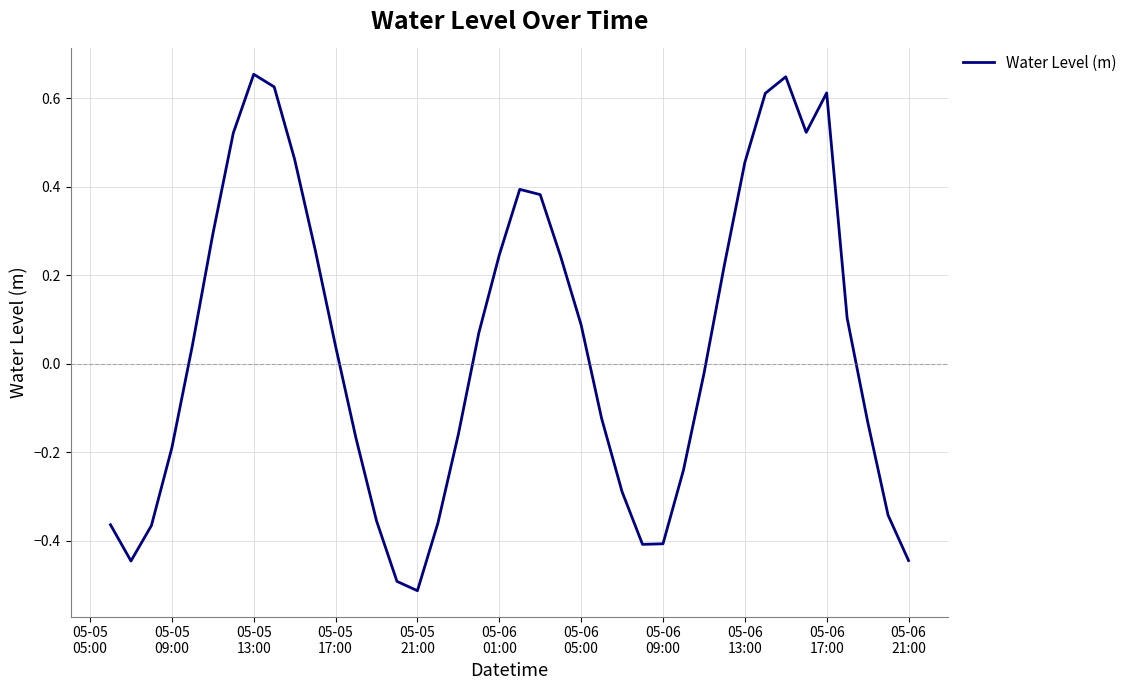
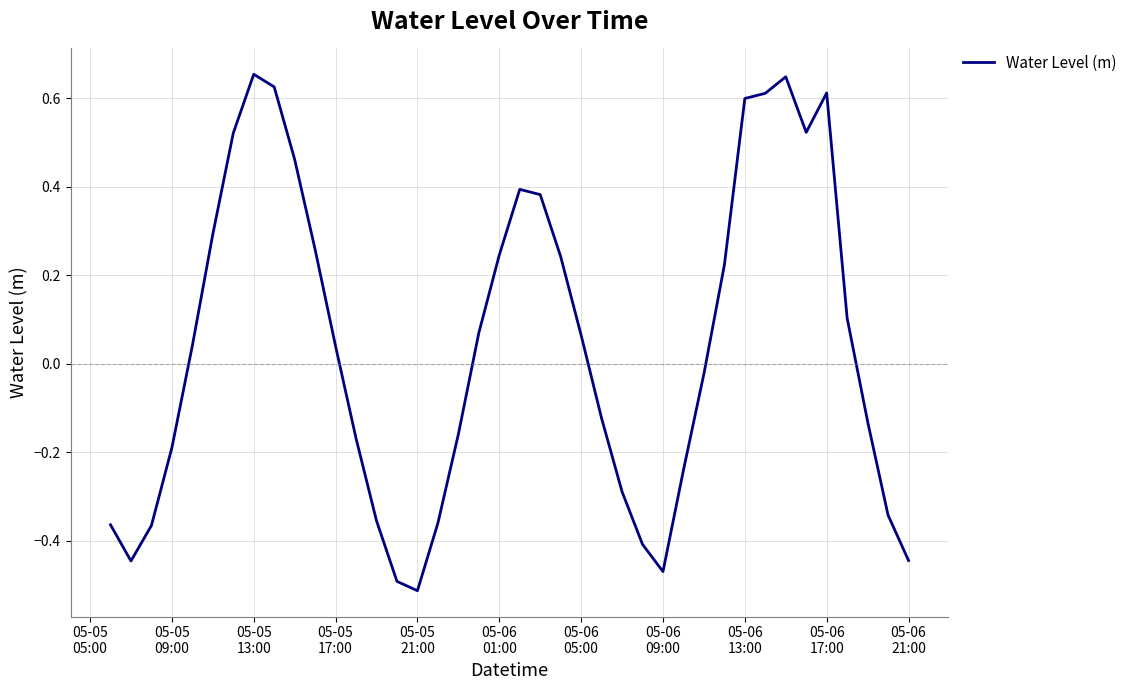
  {
    "05-05 09:00": -0.19,
    "05-05 13:00": 0.65,
    "05-05 17:00": 0.04,
    "05-05 21:00": -0.51,
    "05-06 01:00": 0.25,
-   "05-06 05:00": 0.09,
-   "05-06 09:00": -0.41,
-   "05-06 13:00": 0.45,
+   "05-06 05:00": 0.06,
+   "05-06 09:00": -0.47,
+   "05-06 13:00": 0.60,
    "05-06 17:00": 0.61,
    "05-06 21:00": -0.44
  }
